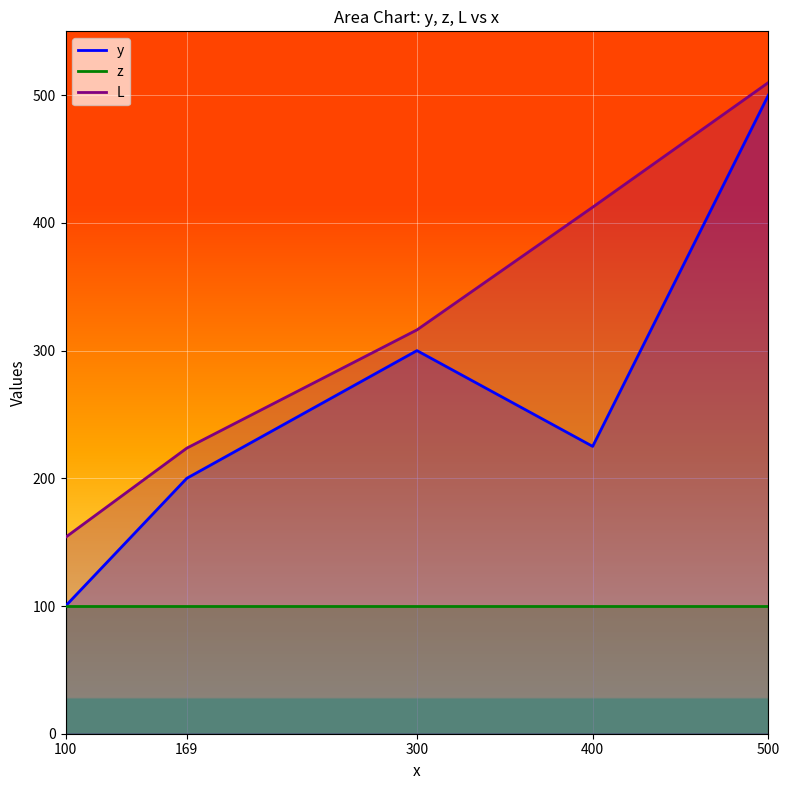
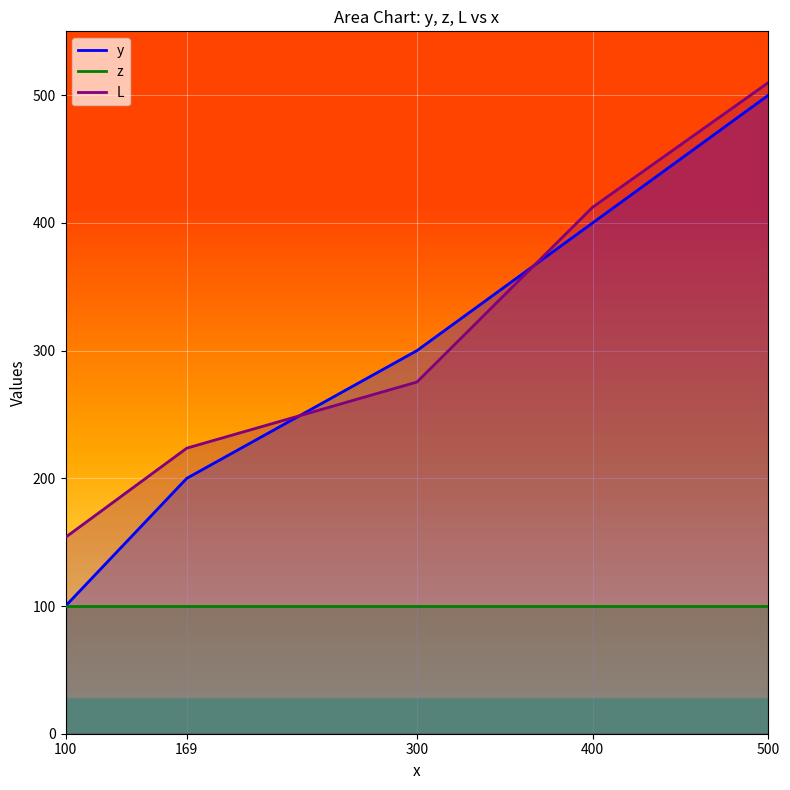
  {
    "y": {
      "169": 200,
      "300": 300,
-     "400": 225,
+     "400": 400,
      "500": 500
    },
    "z": {
      "169": 100,
      "300": 100,
      "400": 100,
      "500": 100
    },
    "L": {
      "100": 154,
      "169": 224,
-     "300": 316,
+     "300": 275,
      "400": 412,
      "500": 510
    }
  }
